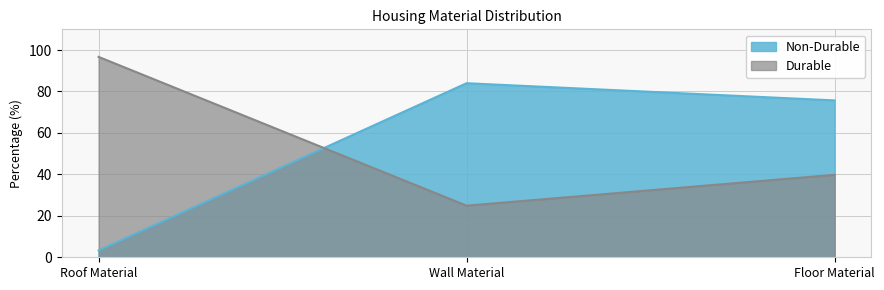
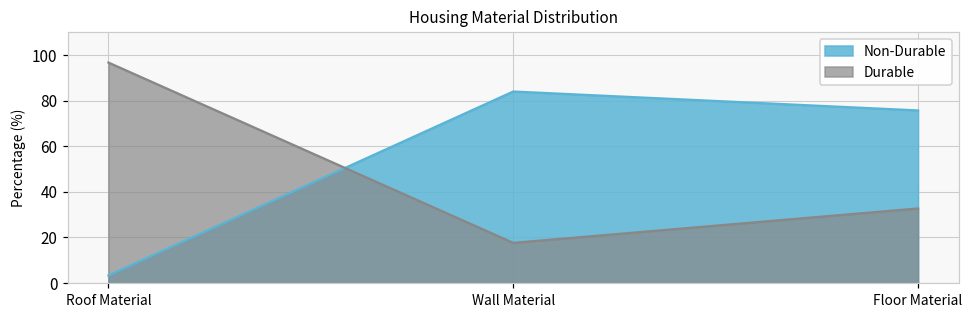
  {
    "Non-Durable": {
      "Roof Material": 3,
      "Wall Material": 84,
      "Floor Material": 76
    },
    "Durable": {
      "Roof Material": 97,
-     "Wall Material": 25,
-     "Floor Material": 40
+     "Wall Material": 18,
+     "Floor Material": 33
    }
  }
